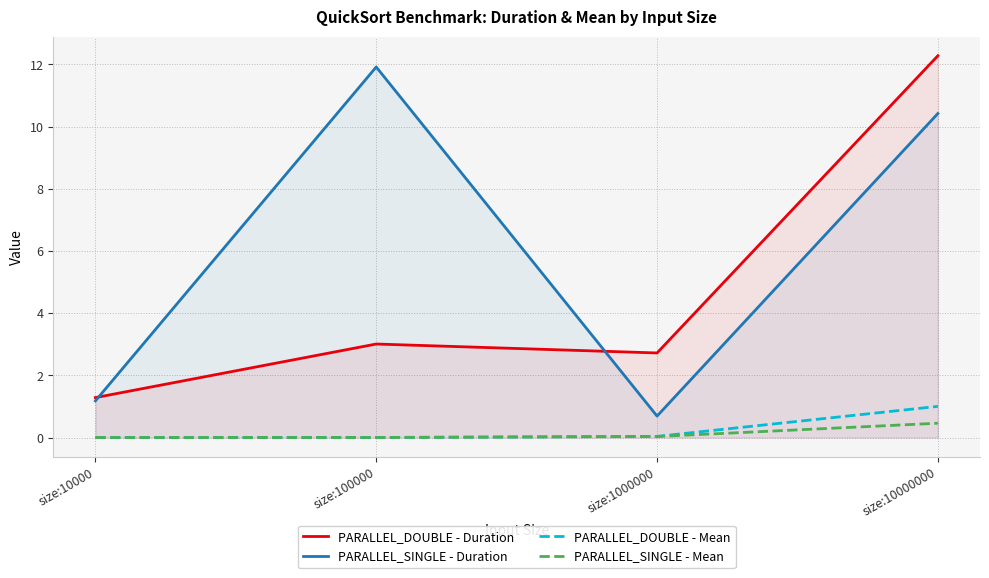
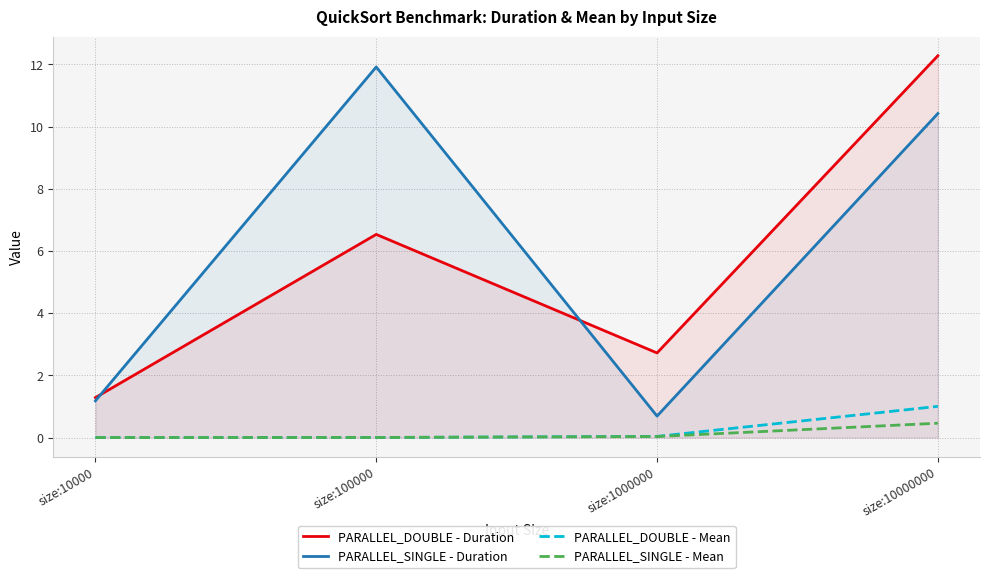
  {
    "PARALLEL_DOUBLE - Duration": {
      "size:10000": 1.3,
-     "size:100000": 3.0,
+     "size:100000": 6.5,
      "size:1000000": 2.7,
      "size:10000000": 12.3
    },
    "PARALLEL_SINGLE - Duration": {
      "size:10000": 1.2,
      "size:100000": 11.9,
      "size:1000000": 0.7,
      "size:10000000": 10.4
    },
    "PARALLEL_DOUBLE - Mean": {
      "size:10000000": 1.0
    },
    "PARALLEL_SINGLE - Mean": {
      "size:10000000": 0.5
    }
  }
